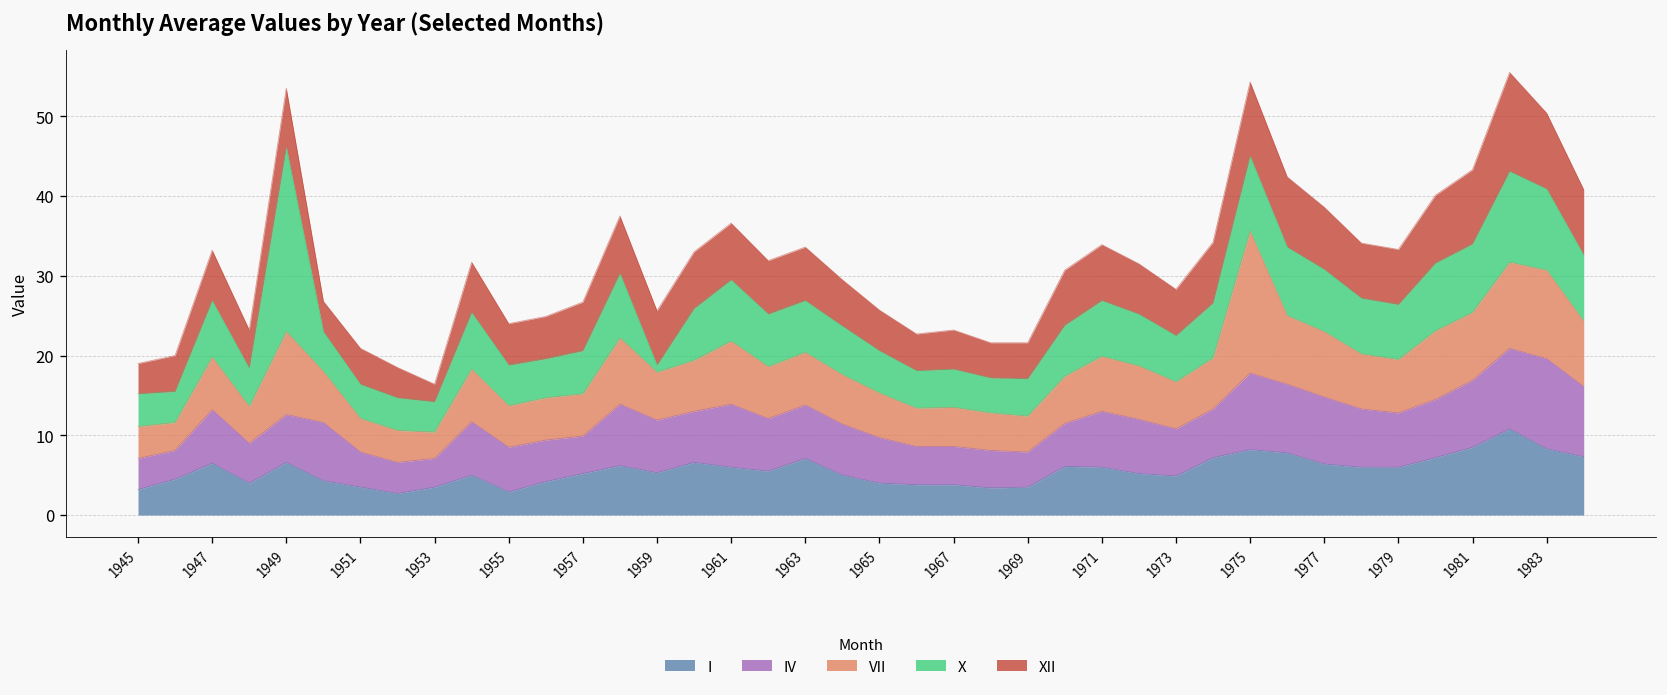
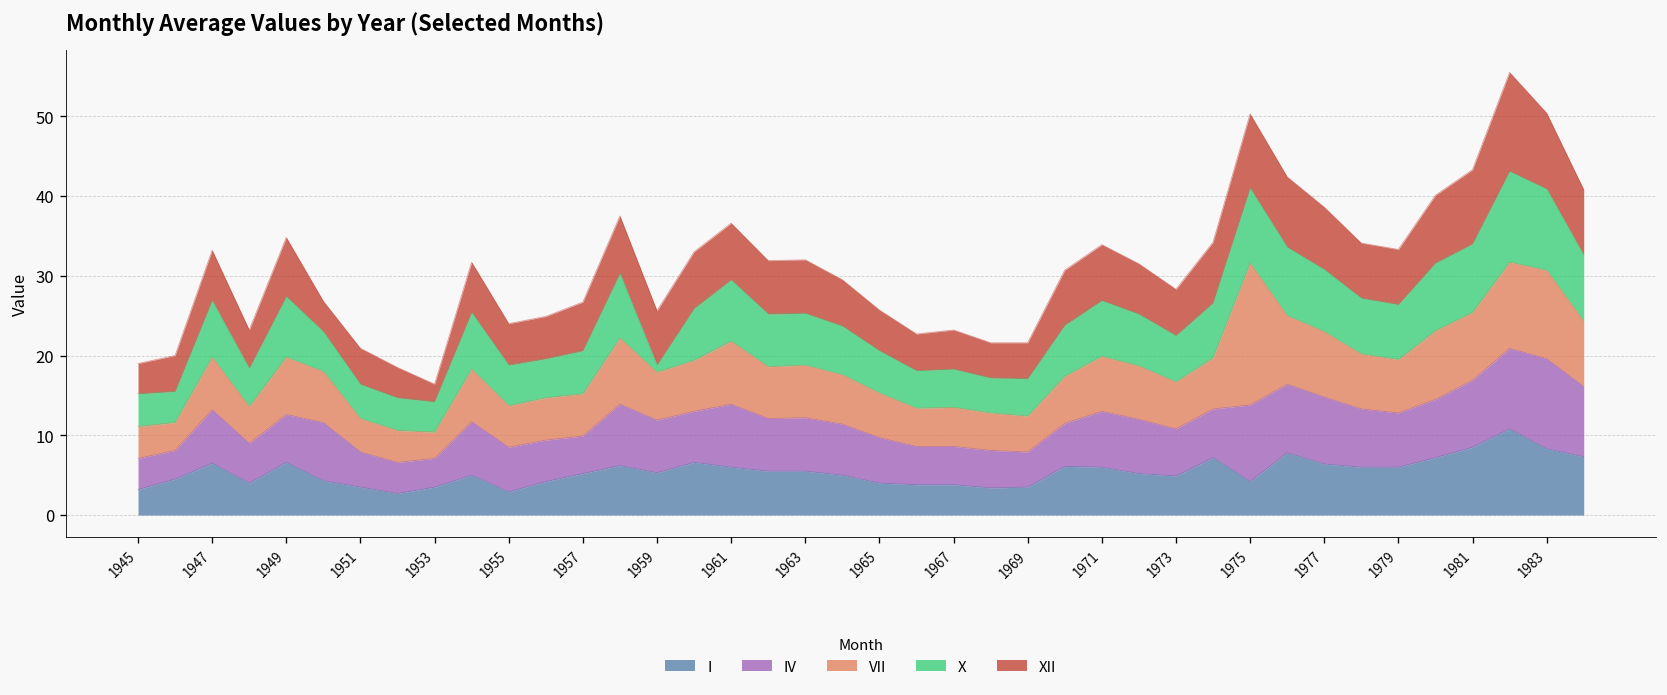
  {
    "I": {
      "1945": 3,
      "1947": 7,
      "1949": 7,
      "1951": 4,
      "1953": 4,
      "1955": 3,
      "1957": 5,
      "1959": 5,
      "1961": 6,
-     "1963": 7,
+     "1963": 6,
      "1965": 4,
      "1967": 4,
      "1969": 4,
      "1971": 6,
      "1973": 5,
-     "1975": 8,
+     "1975": 4,
      "1977": 6,
      "1979": 6,
      "1981": 9,
      "1983": 8
    },
    "IV": {
      "1945": 4,
      "1947": 7,
      "1949": 6,
      "1951": 4,
      "1953": 4,
      "1955": 6,
      "1957": 5,
      "1959": 7,
      "1961": 8,
      "1963": 7,
      "1965": 6,
      "1967": 5,
      "1969": 4,
      "1971": 7,
      "1973": 6,
      "1975": 10,
      "1977": 8,
      "1979": 7,
      "1981": 8,
      "1983": 11
    },
    "VII": {
      "1945": 4,
      "1947": 7,
-     "1949": 10,
+     "1949": 7,
      "1951": 4,
      "1953": 3,
      "1955": 5,
      "1957": 5,
      "1959": 6,
      "1961": 8,
      "1963": 7,
      "1965": 6,
      "1967": 5,
      "1969": 5,
      "1971": 7,
      "1973": 6,
      "1975": 18,
      "1977": 8,
      "1979": 7,
      "1981": 9,
      "1983": 11
    },
    "X": {
      "1945": 4,
      "1947": 7,
-     "1949": 23,
+     "1949": 8,
      "1951": 4,
      "1953": 4,
      "1955": 5,
      "1957": 5,
      "1959": 1,
      "1961": 8,
      "1963": 7,
      "1965": 5,
      "1967": 5,
      "1969": 5,
      "1971": 7,
      "1973": 6,
      "1975": 9,
      "1977": 8,
      "1979": 7,
      "1981": 9,
      "1983": 10
    },
    "XII": {
      "1945": 4,
      "1947": 6,
      "1949": 7,
      "1951": 5,
      "1953": 2,
      "1955": 5,
      "1957": 6,
      "1959": 7,
      "1961": 7,
      "1963": 7,
      "1965": 5,
      "1967": 5,
      "1969": 5,
      "1971": 7,
      "1973": 6,
      "1975": 9,
      "1977": 8,
      "1979": 7,
      "1981": 9,
      "1983": 10
    }
  }
